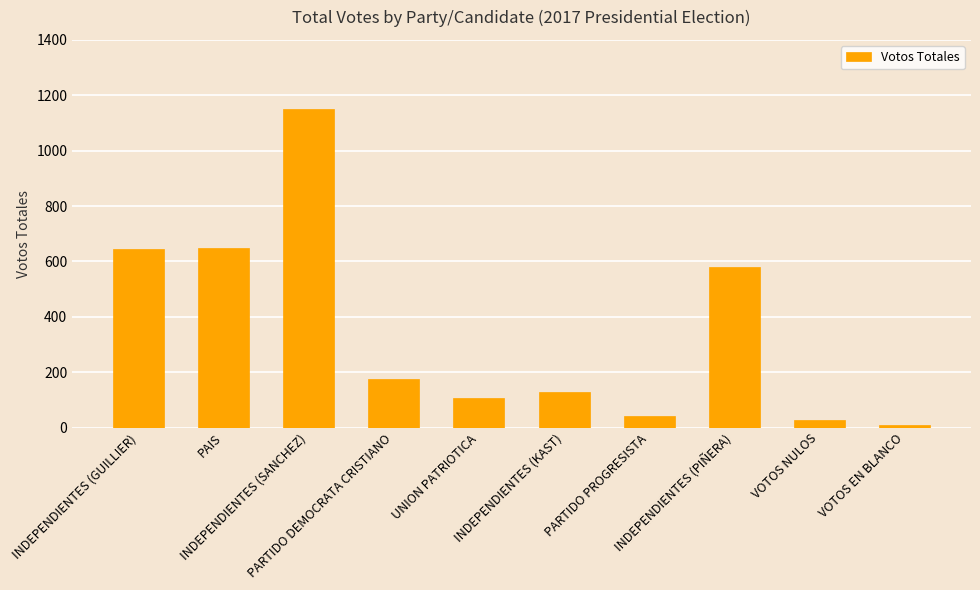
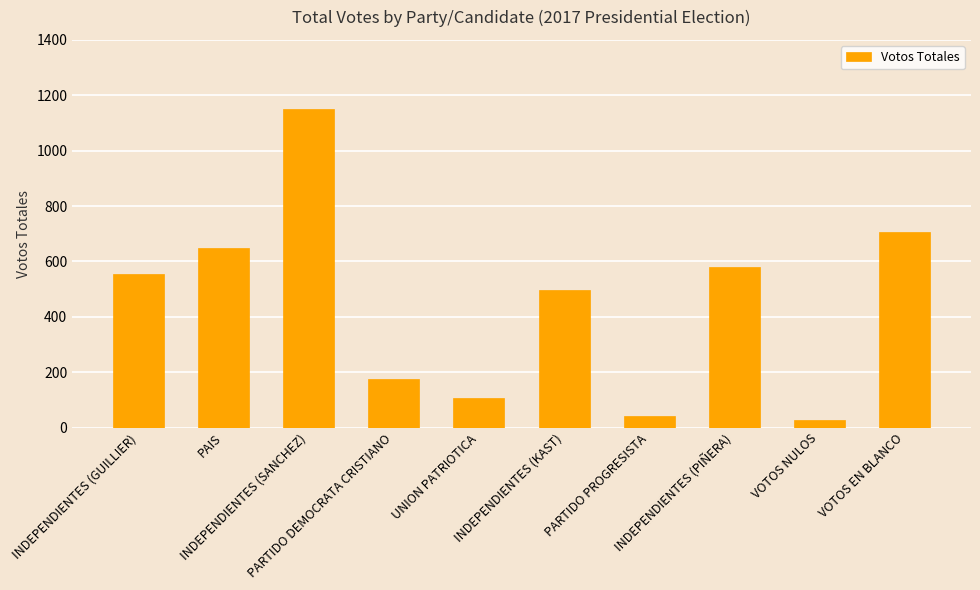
  {
-   "INDEPENDIENTES (GUILLIER)": 640,
+   "INDEPENDIENTES (GUILLIER)": 560,
    "PAIS": 650,
    "INDEPENDIENTES (SANCHEZ)": 1150,
    "PARTIDO DEMOCRATA CRISTIANO": 180,
    "UNION PATRIOTICA": 110,
-   "INDEPENDIENTES (KAST)": 130,
+   "INDEPENDIENTES (KAST)": 500,
    "PARTIDO PROGRESISTA": 40,
    "INDEPENDIENTES (PIÑERA)": 580,
    "VOTOS NULOS": 30,
-   "VOTOS EN BLANCO": 10
+   "VOTOS EN BLANCO": 710
  }
